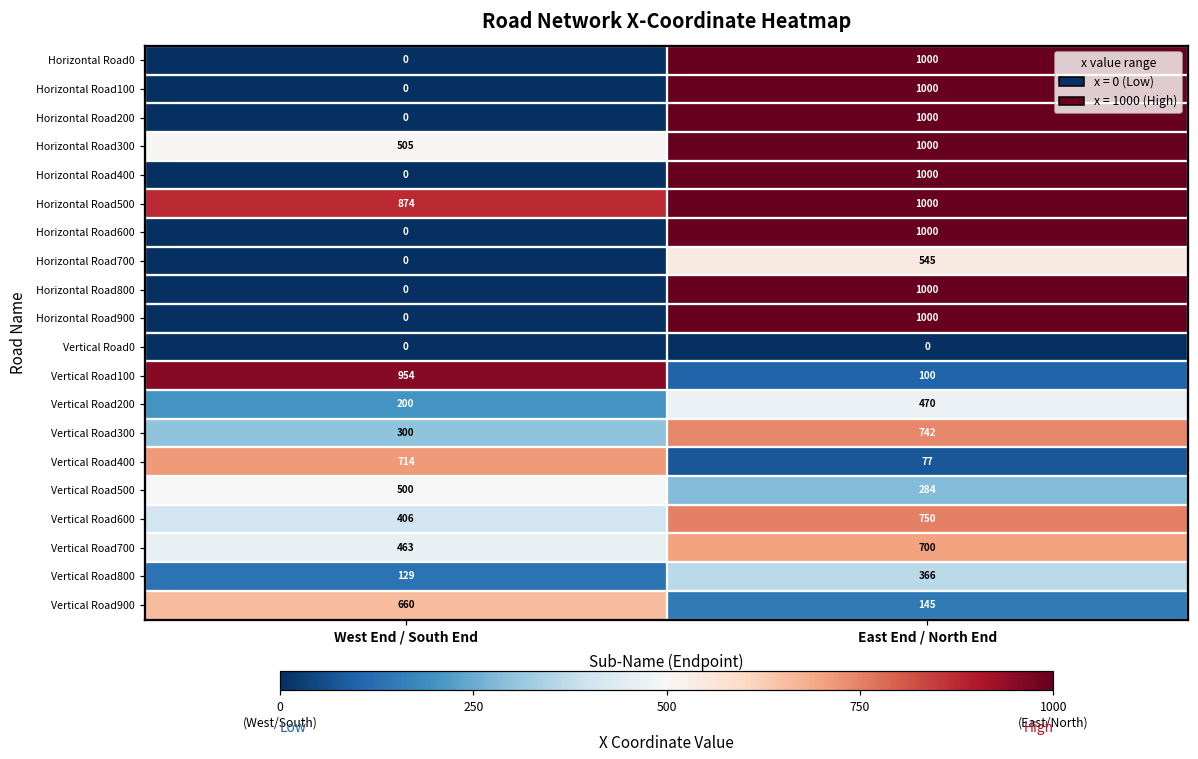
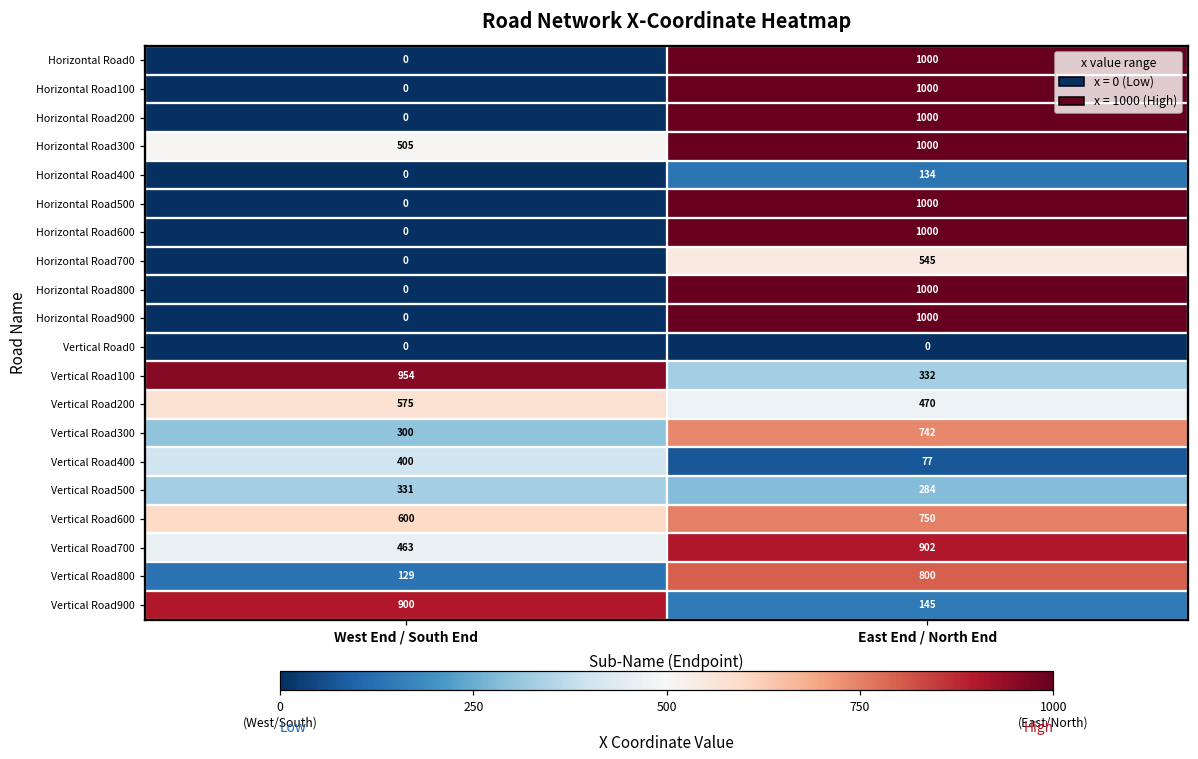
  {
    "Horizontal Road0": {
      "West End / South End": 0,
      "East End / North End": 1000
    },
    "Horizontal Road100": {
      "West End / South End": 0,
      "East End / North End": 1000
    },
    "Horizontal Road200": {
      "West End / South End": 0,
      "East End / North End": 1000
    },
    "Horizontal Road300": {
      "West End / South End": 505,
      "East End / North End": 1000
    },
    "Horizontal Road400": {
      "West End / South End": 0,
-     "East End / North End": 1000
+     "East End / North End": 134
    },
    "Horizontal Road500": {
-     "West End / South End": 874,
+     "West End / South End": 0,
      "East End / North End": 1000
    },
    "Horizontal Road600": {
      "West End / South End": 0,
      "East End / North End": 1000
    },
    "Horizontal Road700": {
      "West End / South End": 0,
      "East End / North End": 545
    },
    "Horizontal Road800": {
      "West End / South End": 0,
      "East End / North End": 1000
    },
    "Horizontal Road900": {
      "West End / South End": 0,
      "East End / North End": 1000
    },
    "Vertical Road0": {
      "West End / South End": 0,
      "East End / North End": 0
    },
    "Vertical Road100": {
      "West End / South End": 954,
-     "East End / North End": 100
+     "East End / North End": 332
    },
    "Vertical Road200": {
-     "West End / South End": 200,
+     "West End / South End": 575,
      "East End / North End": 470
    },
    "Vertical Road300": {
      "West End / South End": 300,
      "East End / North End": 742
    },
    "Vertical Road400": {
-     "West End / South End": 714,
+     "West End / South End": 400,
      "East End / North End": 77
    },
    "Vertical Road500": {
-     "West End / South End": 500,
+     "West End / South End": 331,
      "East End / North End": 284
    },
    "Vertical Road600": {
-     "West End / South End": 406,
+     "West End / South End": 600,
      "East End / North End": 750
    },
    "Vertical Road700": {
      "West End / South End": 463,
-     "East End / North End": 700
+     "East End / North End": 902
    },
    "Vertical Road800": {
      "West End / South End": 129,
-     "East End / North End": 366
+     "East End / North End": 800
    },
    "Vertical Road900": {
-     "West End / South End": 660,
+     "West End / South End": 900,
      "East End / North End": 145
    }
  }
